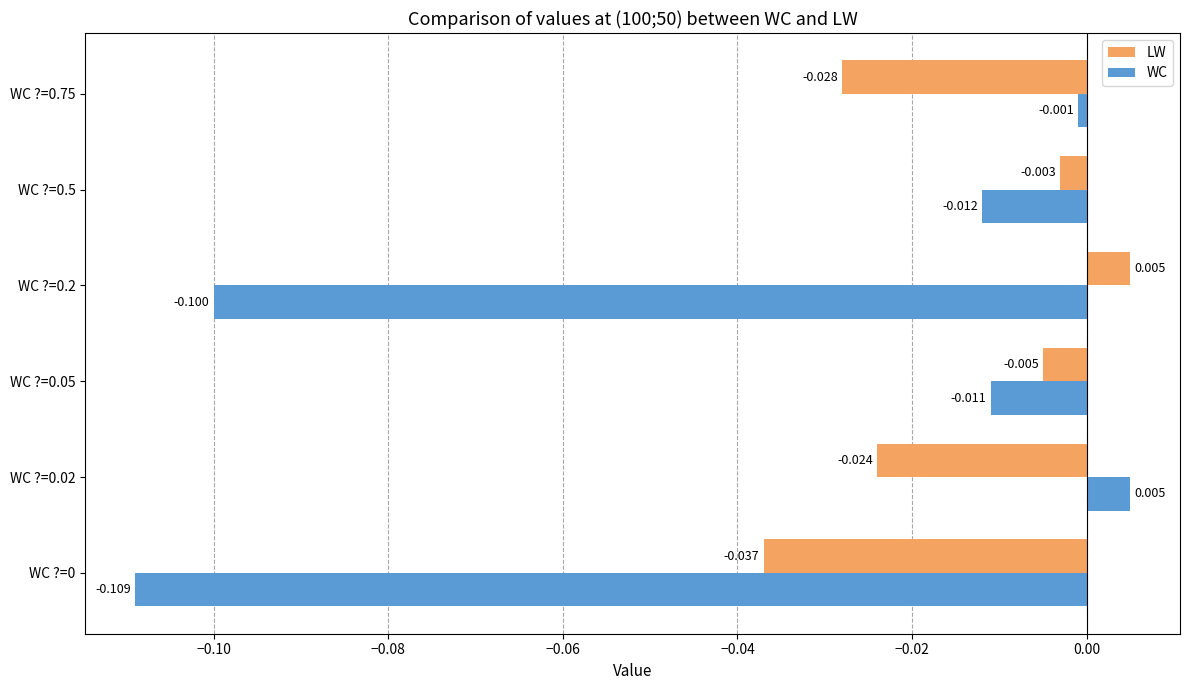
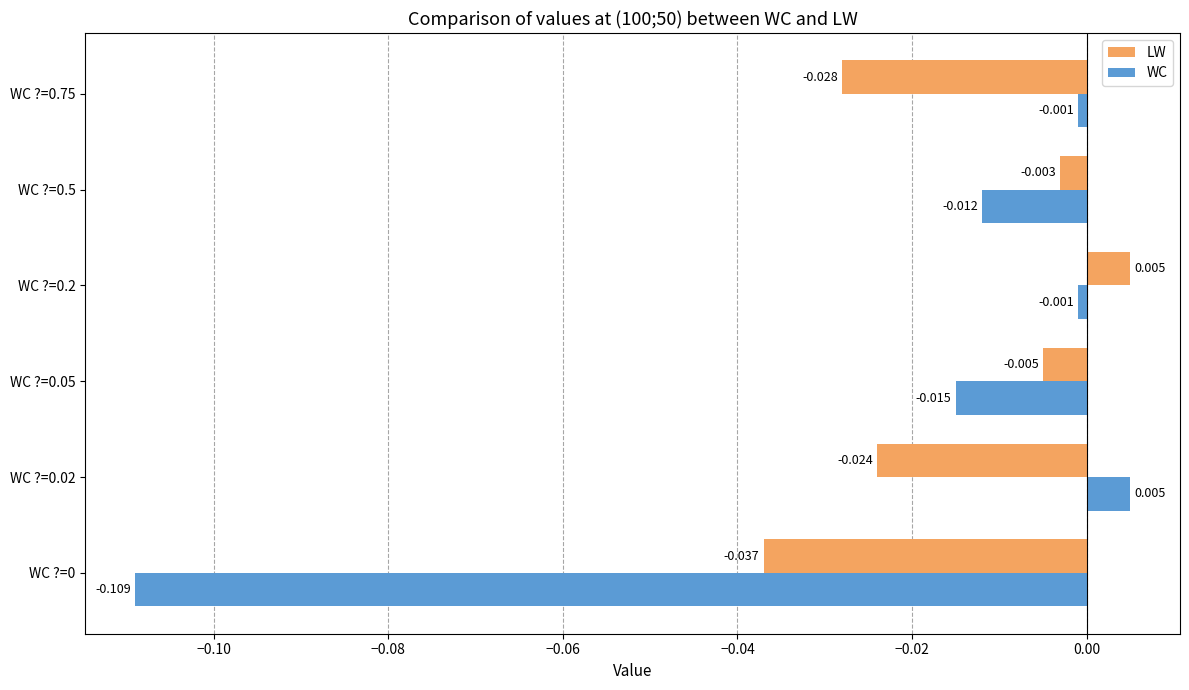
  {
    "LW": {
      "WC ?=0.75": -0.028,
      "WC ?=0.5": -0.003,
      "WC ?=0.2": 0.005,
      "WC ?=0.05": -0.005,
      "WC ?=0.02": -0.024,
      "WC ?=0": -0.037
    },
    "WC": {
      "WC ?=0.75": -0.001,
      "WC ?=0.5": -0.012,
-     "WC ?=0.2": -0.100,
-     "WC ?=0.05": -0.011,
+     "WC ?=0.2": -0.001,
+     "WC ?=0.05": -0.015,
      "WC ?=0.02": 0.005,
      "WC ?=0": -0.109
    }
  }
